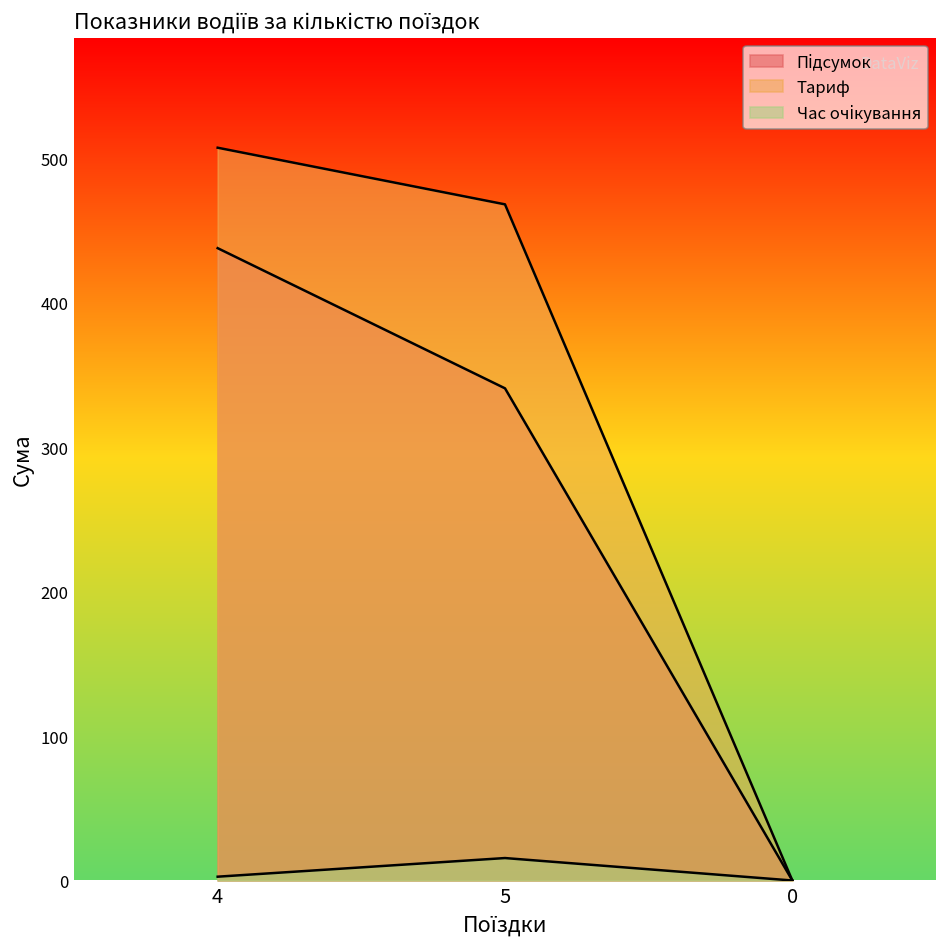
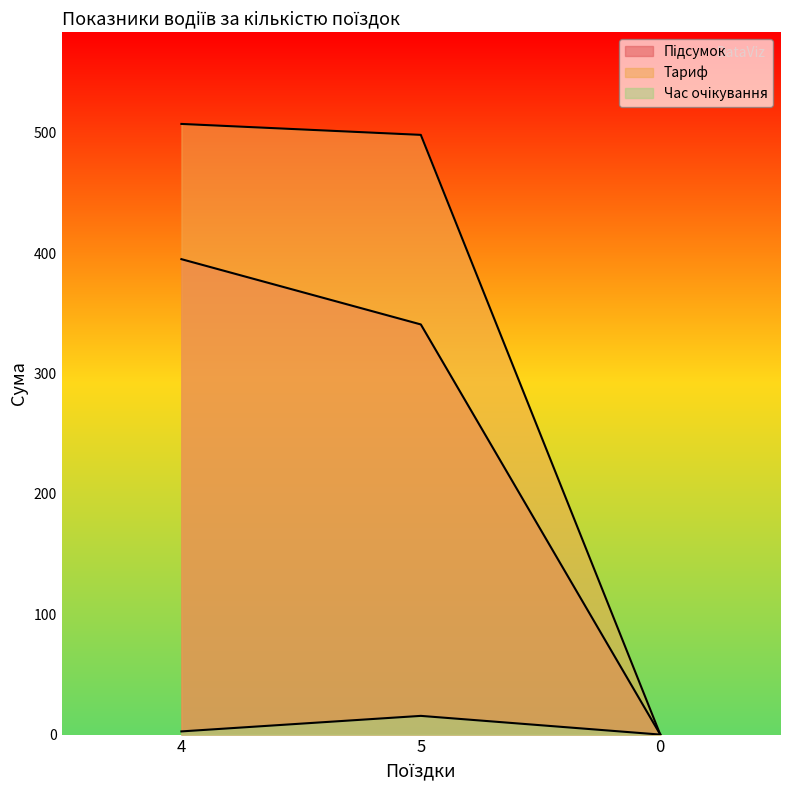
  {
    "Підсумок": {
-     "4": 438,
+     "4": 395,
      "5": 341
    },
    "Тариф": {
      "4": 507,
-     "5": 468
+     "5": 498
    },
    "Час очікування": {
      "4": 3,
      "5": 16
    }
  }
